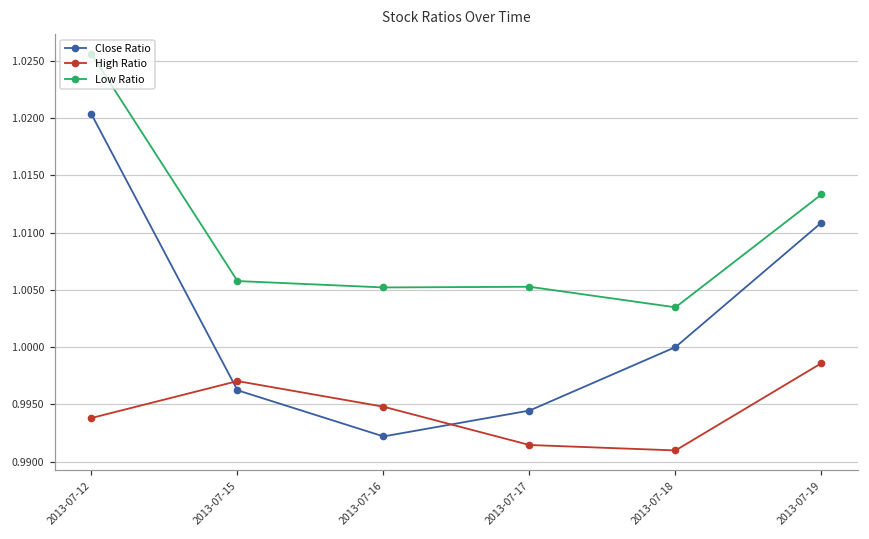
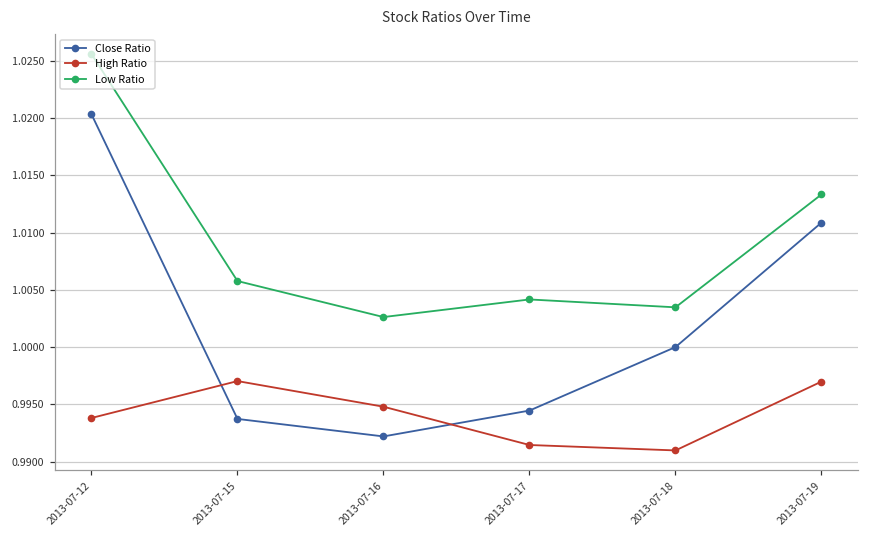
  {
    "Close Ratio": {
      "2013-07-12": 1.0203,
-     "2013-07-15": 0.9962,
+     "2013-07-15": 0.9937,
      "2013-07-16": 0.9922,
      "2013-07-17": 0.9945,
      "2013-07-18": 1.0000,
      "2013-07-19": 1.0109
    },
    "High Ratio": {
      "2013-07-12": 0.9938,
      "2013-07-15": 0.9970,
      "2013-07-16": 0.9948,
      "2013-07-17": 0.9914,
      "2013-07-18": 0.9910,
-     "2013-07-19": 0.9986
+     "2013-07-19": 0.9970
    },
    "Low Ratio": {
      "2013-07-15": 1.0058,
-     "2013-07-16": 1.0052,
-     "2013-07-17": 1.0053,
+     "2013-07-16": 1.0026,
+     "2013-07-17": 1.0042,
      "2013-07-18": 1.0035,
      "2013-07-19": 1.0133
    }
  }
